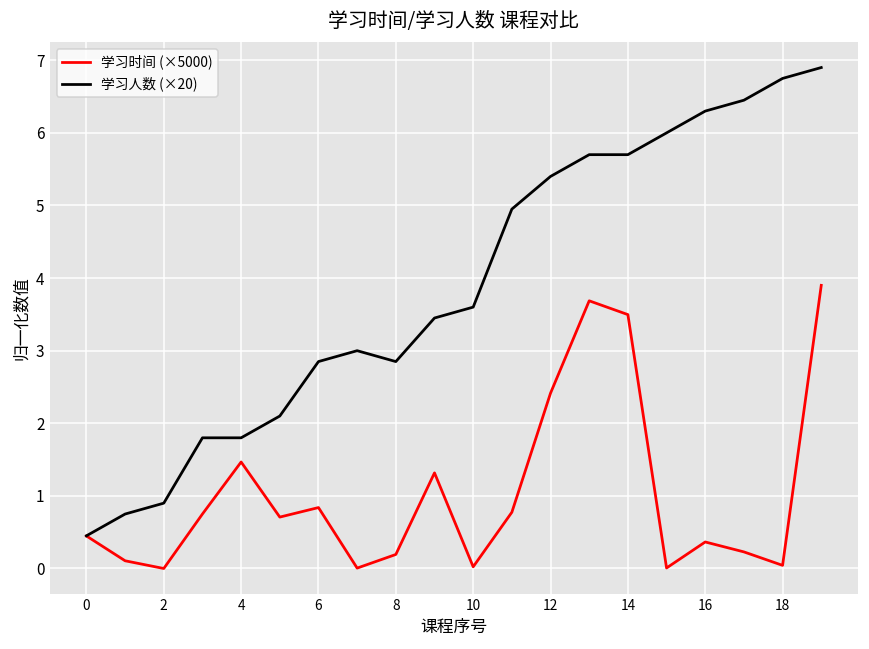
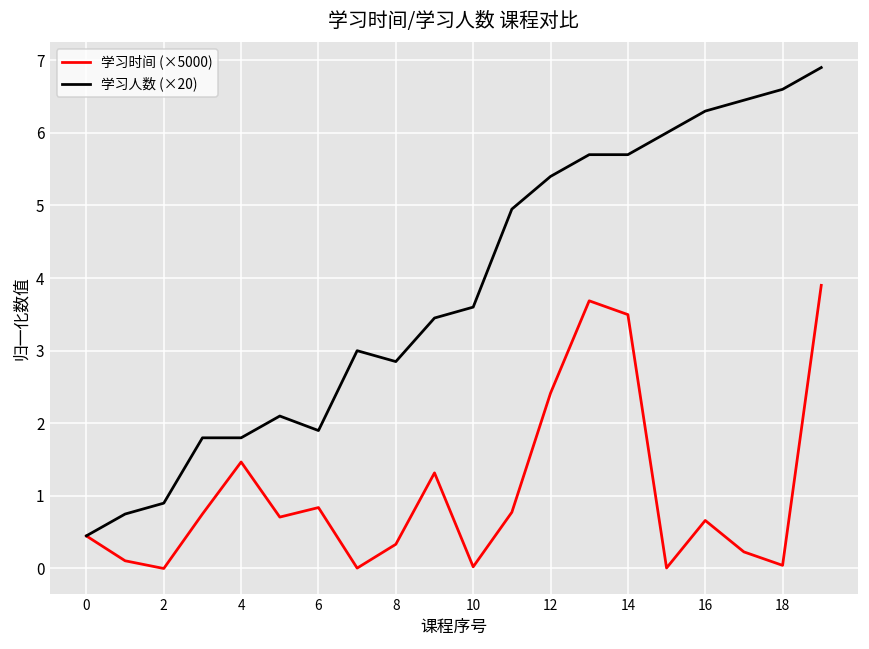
  {
    "学习时间 (×5000)": {
      "2": 0.0,
      "4": 1.5,
      "6": 0.8,
-     "8": 0.2,
+     "8": 0.3,
      "10": 0.0,
      "12": 2.4,
      "14": 3.5,
-     "16": 0.4,
+     "16": 0.7,
      "18": 0.0
    },
    "学习人数 (×20)": {
      "2": 0.9,
      "4": 1.8,
-     "6": 2.9,
+     "6": 1.9,
      "8": 2.9,
      "10": 3.6,
      "12": 5.4,
      "14": 5.7,
      "16": 6.3,
-     "18": 6.8
+     "18": 6.6
    }
  }
